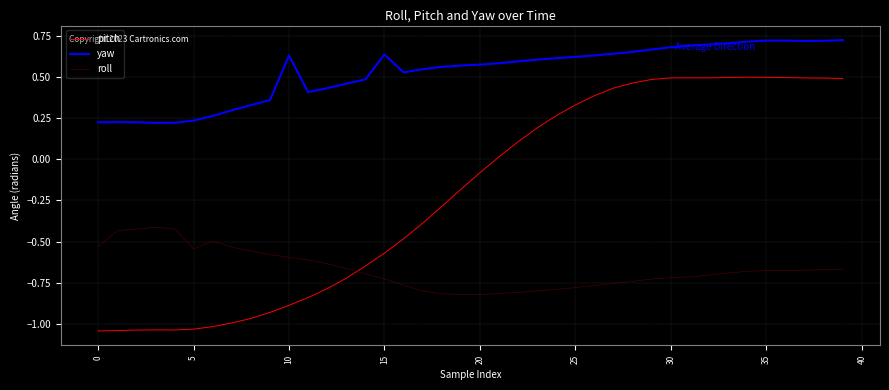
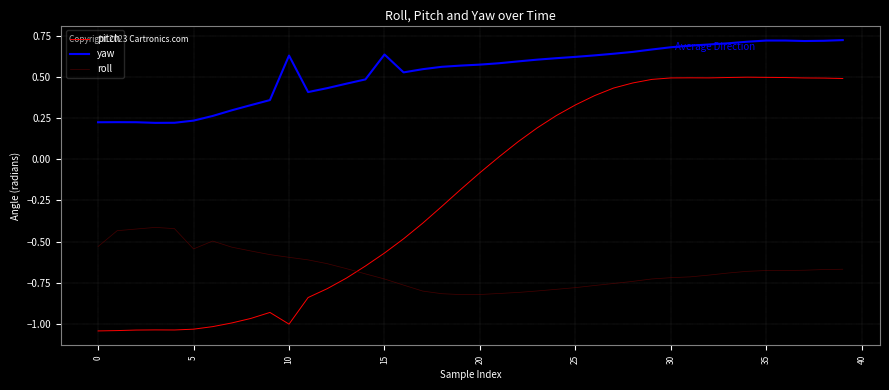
  {
    "pitch": {
      "0": -1.04,
      "5": -1.03,
-     "10": -0.89,
+     "10": -1.00,
      "15": -0.57,
      "20": -0.08,
      "25": 0.33,
      "30": 0.49,
      "35": 0.50
    },
    "yaw": {
      "0": 0.22,
      "5": 0.23,
      "10": 0.63,
      "15": 0.63,
      "20": 0.57,
      "25": 0.62,
      "30": 0.68,
      "35": 0.72
    },
    "roll": {
      "0": -0.53,
      "5": -0.54,
      "10": -0.59,
      "15": -0.73,
      "20": -0.82,
      "25": -0.78,
      "30": -0.72,
      "35": -0.68
    }
  }
